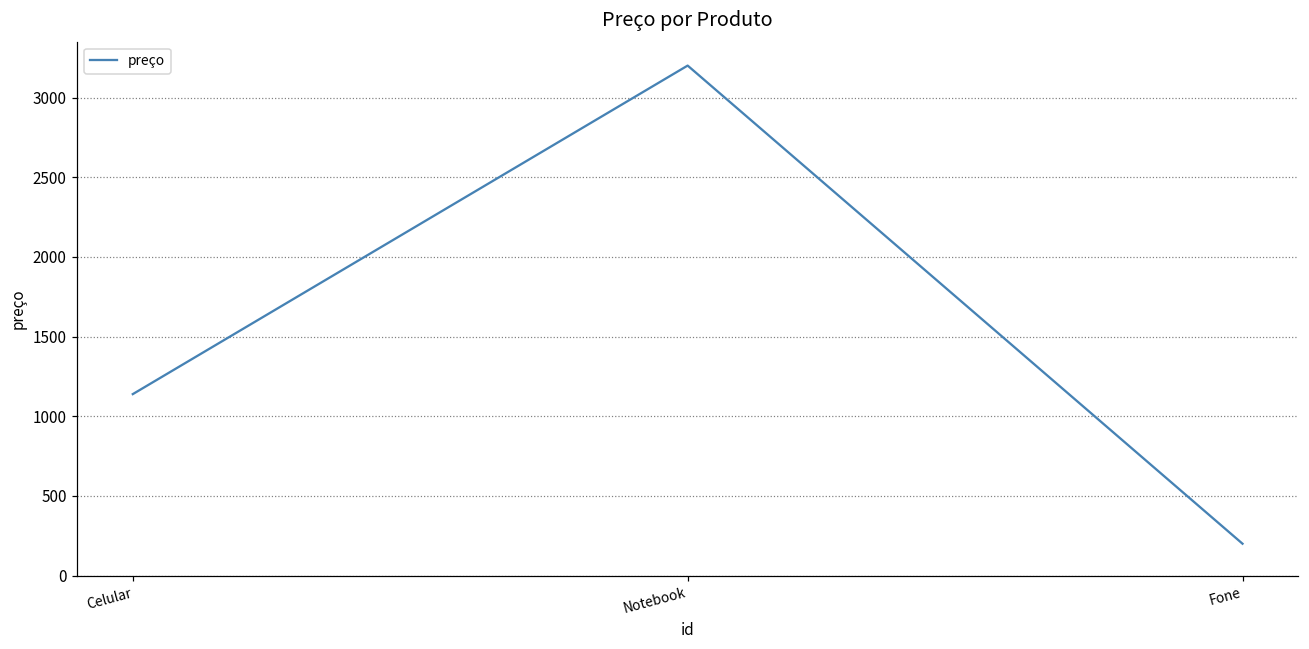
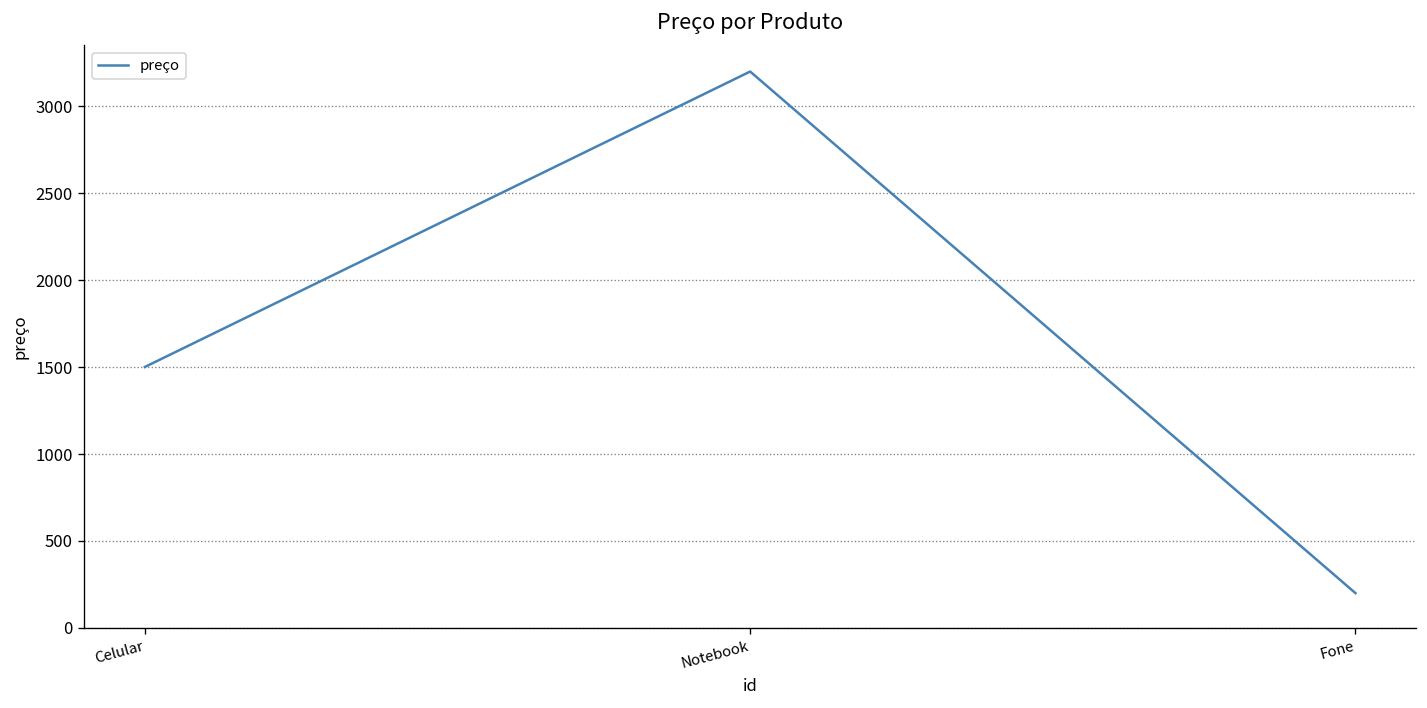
  {
-   "Celular": 1140,
+   "Celular": 1500,
    "Notebook": 3200,
    "Fone": 200
  }
